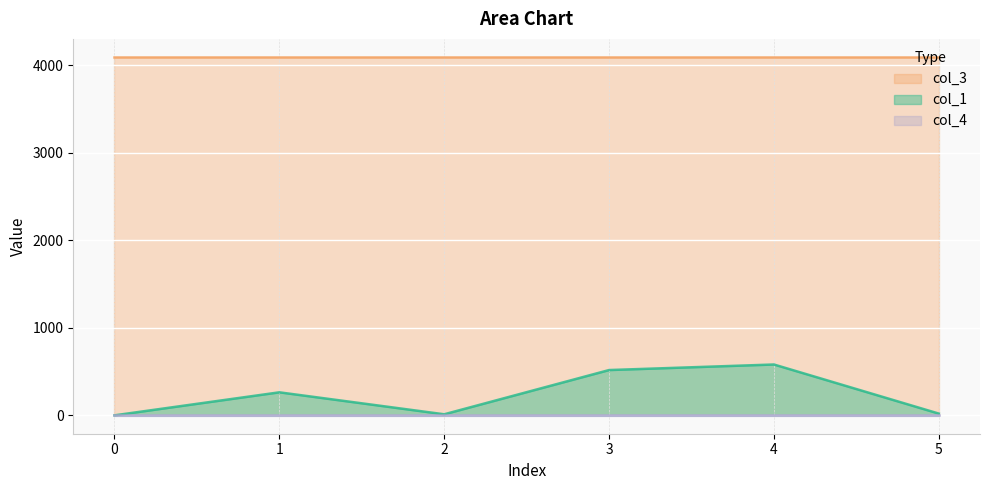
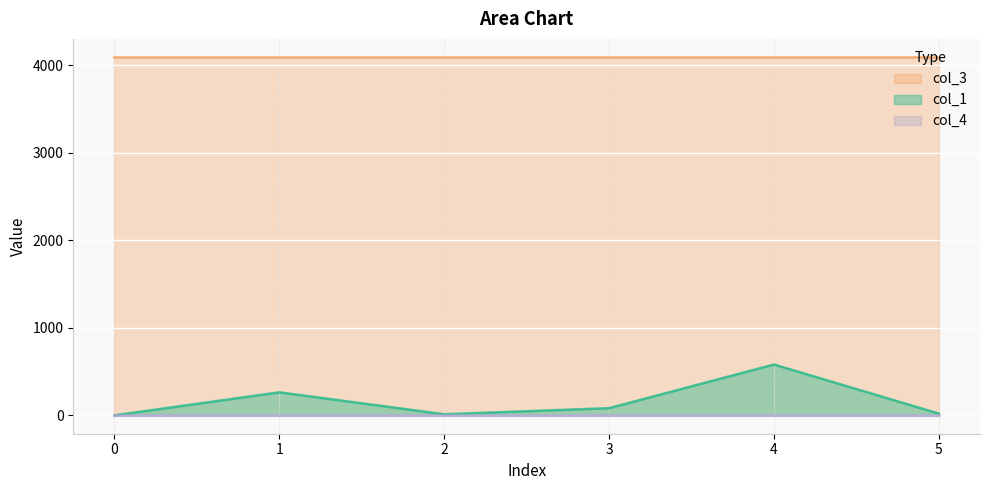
  {
    "col_3": {
      "0": 4100,
      "1": 4100,
      "2": 4100,
      "3": 4100,
      "4": 4100,
      "5": 4100
    },
    "col_1": {
      "1": 300,
-     "3": 500,
+     "3": 100,
      "4": 600
    },
    "col_4": {
      "1": 0,
      "3": 0,
      "4": 0
    }
  }
